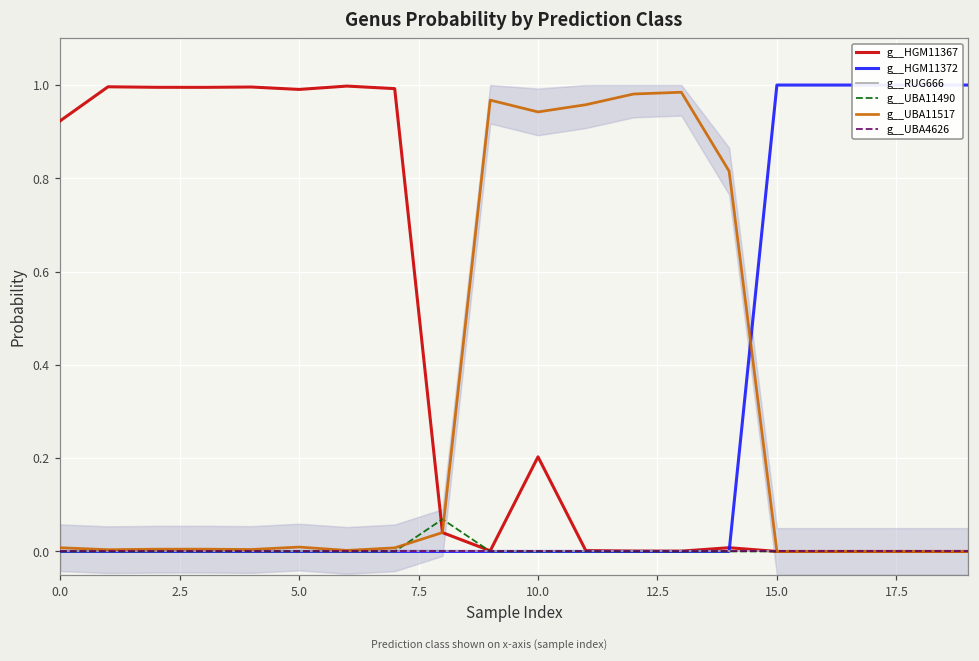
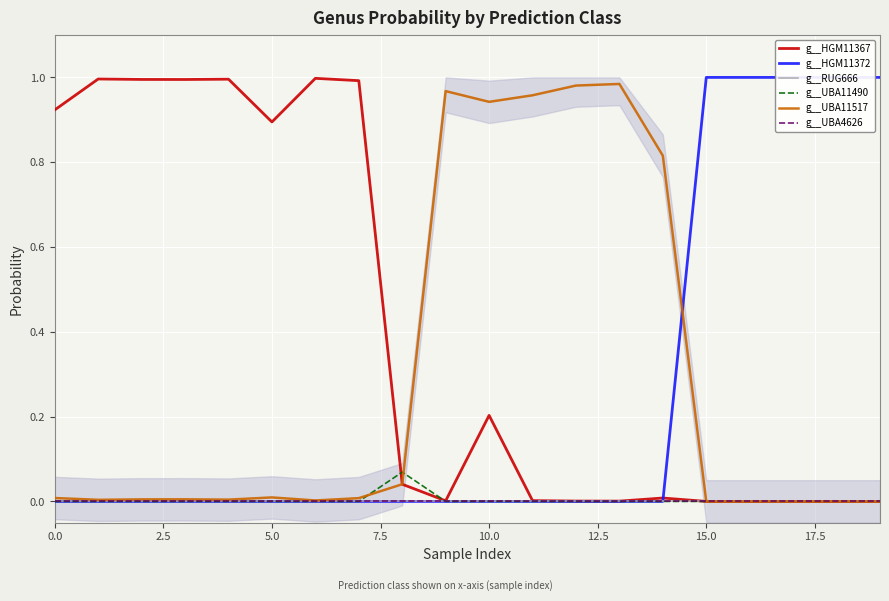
  {
    "g__HGM11367": {
      "0.0": 0.92,
-     "5.0": 0.99,
+     "5.0": 0.89,
      "10.0": 0.20
    },
    "g__HGM11372": {
      "15.0": 1.00
    },
    "g__UBA11517": {
      "0.0": 0.01,
      "5.0": 0.01,
      "10.0": 0.94
    }
  }
